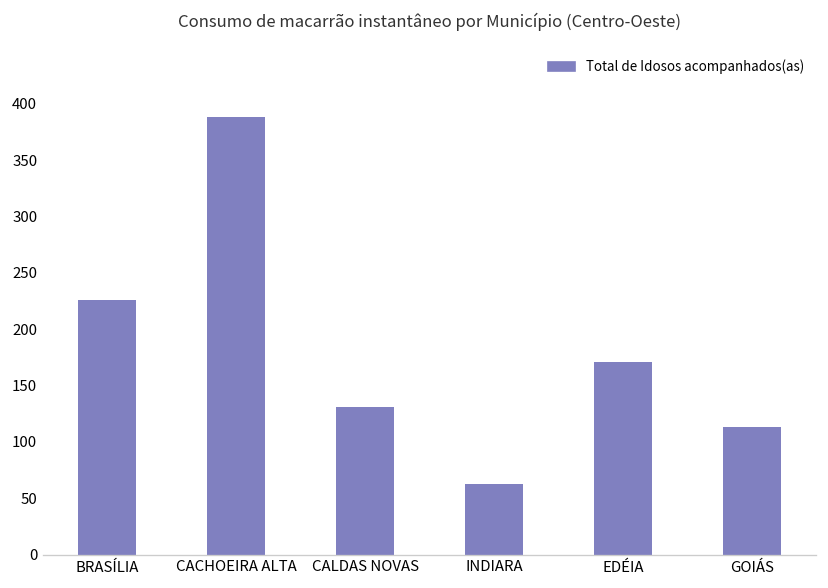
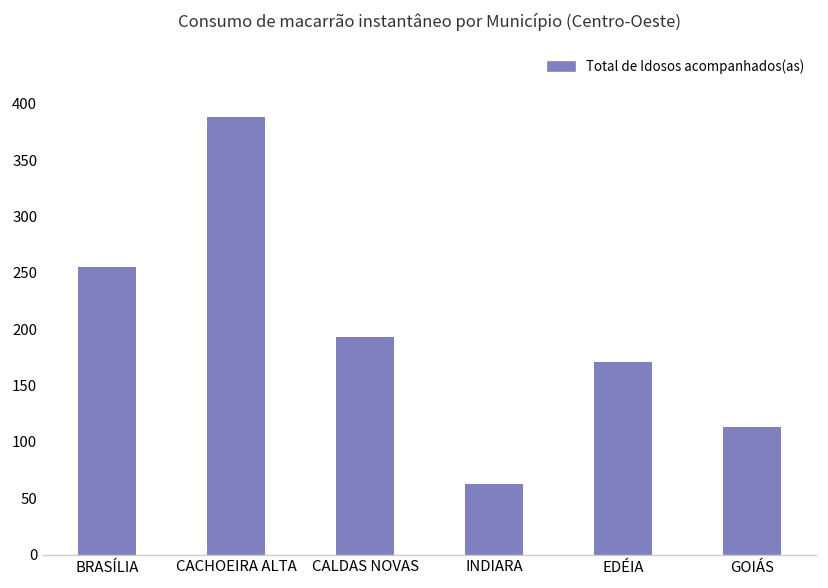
  {
-   "BRASÍLIA": 230,
+   "BRASÍLIA": 260,
    "CACHOEIRA ALTA": 390,
-   "CALDAS NOVAS": 130,
+   "CALDAS NOVAS": 190,
    "INDIARA": 60,
    "EDÉIA": 170,
    "GOIÁS": 110
  }
